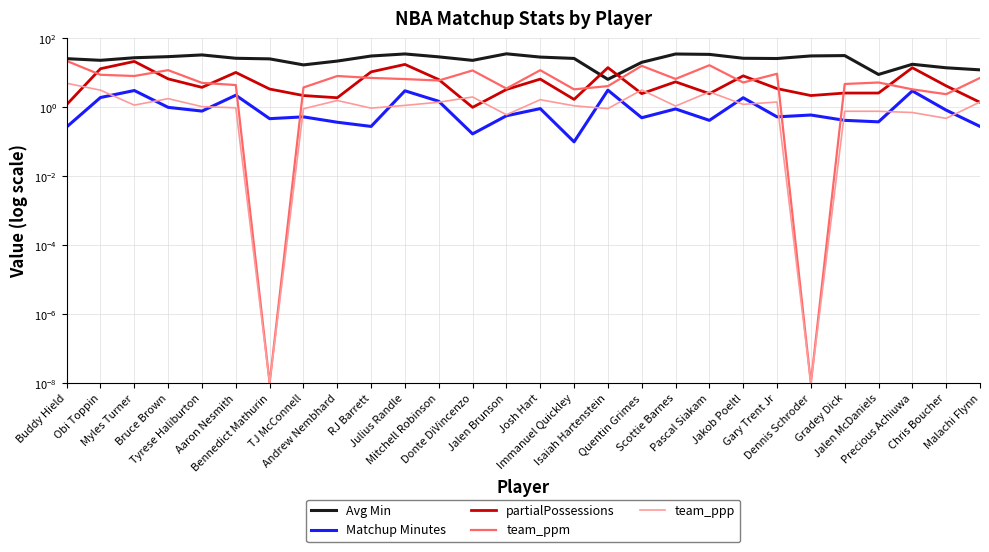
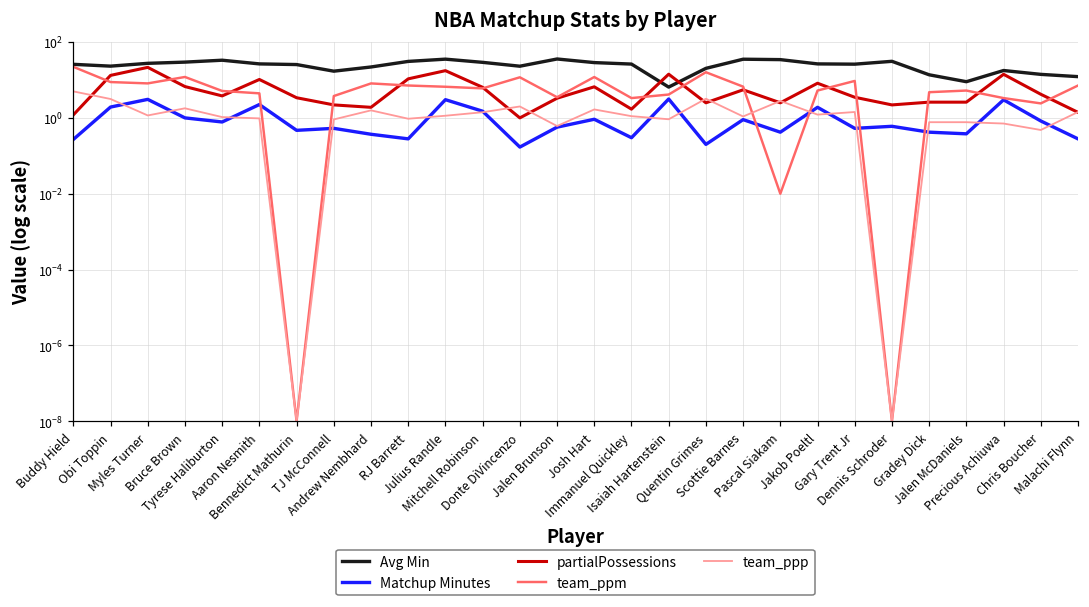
  {
    "Avg Min": {
      "Obi Toppin": 20,
      "Myles Turner": 30,
      "Bruce Brown": 30,
      "Tyrese Haliburton": 30,
      "Aaron Nesmith": 30,
      "Bennedict Mathurin": 30,
      "TJ McConnell": 20,
      "Andrew Nembhard": 20,
      "RJ Barrett": 30,
      "Julius Randle": 40,
      "Mitchell Robinson": 30,
      "Donte DiVincenzo": 20,
      "Jalen Brunson": 40,
      "Josh Hart": 30,
      "Immanuel Quickley": 30,
      "Isaiah Hartenstein": 6,
      "Quentin Grimes": 20,
      "Scottie Barnes": 40,
      "Pascal Siakam": 30,
      "Jakob Poeltl": 30,
      "Gary Trent Jr": 30,
      "Dennis Schroder": 30,
-     "Gradey Dick": 30,
+     "Gradey Dick": 14,
      "Jalen McDaniels": 9,
      "Precious Achiuwa": 20,
      "Chris Boucher": 14,
      "Malachi Flynn": 12
    },
    "Matchup Minutes": {
      "Buddy Hield": 0.3,
      "Obi Toppin": 2,
      "Myles Turner": 3,
      "Bruce Brown": 1.0,
      "Tyrese Haliburton": 0.8,
      "Aaron Nesmith": 2,
      "Bennedict Mathurin": 0.5,
      "TJ McConnell": 0.5,
      "Andrew Nembhard": 0.4,
      "RJ Barrett": 0.3,
      "Julius Randle": 3,
      "Donte DiVincenzo": 0.2,
      "Josh Hart": 0.9,
-     "Immanuel Quickley": 0.1,
+     "Immanuel Quickley": 0.3,
      "Isaiah Hartenstein": 3,
-     "Quentin Grimes": 0.5,
+     "Quentin Grimes": 0.2,
      "Scottie Barnes": 0.9,
      "Pascal Siakam": 0.4,
      "Jakob Poeltl": 2,
      "Gary Trent Jr": 0.5,
      "Dennis Schroder": 0.6,
      "Gradey Dick": 0.4,
      "Jalen McDaniels": 0.4,
      "Chris Boucher": 0.8,
      "Malachi Flynn": 0.3
    },
    "partialPossessions": {
      "Buddy Hield": 1.2,
      "Obi Toppin": 13,
      "Myles Turner": 20,
      "Bruce Brown": 7,
      "Tyrese Haliburton": 4,
      "Aaron Nesmith": 10,
      "Bennedict Mathurin": 3,
      "TJ McConnell": 2,
      "Andrew Nembhard": 2,
      "RJ Barrett": 11,
      "Julius Randle": 20,
      "Donte DiVincenzo": 1.0,
      "Josh Hart": 7,
      "Immanuel Quickley": 2,
      "Isaiah Hartenstein": 14,
      "Quentin Grimes": 3,
      "Scottie Barnes": 6,
      "Jakob Poeltl": 8,
      "Gary Trent Jr": 4,
      "Dennis Schroder": 2,
      "Gradey Dick": 3,
      "Jalen McDaniels": 3,
      "Precious Achiuwa": 14,
      "Chris Boucher": 4
    },
    "team_ppm": {
      "Obi Toppin": 9,
      "Myles Turner": 8,
      "Bruce Brown": 12,
      "Tyrese Haliburton": 5,
      "Aaron Nesmith": 4,
      "TJ McConnell": 4,
      "Andrew Nembhard": 8,
      "RJ Barrett": 7,
      "Julius Randle": 7,
      "Donte DiVincenzo": 12,
      "Josh Hart": 12,
      "Immanuel Quickley": 3,
      "Isaiah Hartenstein": 4,
      "Quentin Grimes": 20,
      "Scottie Barnes": 7,
-     "Pascal Siakam": 20,
+     "Pascal Siakam": 0.010,
      "Jakob Poeltl": 5,
      "Gary Trent Jr": 9,
      "Gradey Dick": 5,
      "Jalen McDaniels": 5,
      "Chris Boucher": 2,
      "Malachi Flynn": 7
    },
    "team_ppp": {
      "Buddy Hield": 5,
      "Obi Toppin": 3,
      "Myles Turner": 1.2,
      "Bruce Brown": 2,
      "Tyrese Haliburton": 1.1,
      "Aaron Nesmith": 1.0,
      "TJ McConnell": 0.9,
      "Andrew Nembhard": 2,
      "RJ Barrett": 1.0,
      "Julius Randle": 1.1,
      "Donte DiVincenzo": 2,
      "Josh Hart": 2,
      "Immanuel Quickley": 1.1,
      "Isaiah Hartenstein": 0.9,
      "Quentin Grimes": 3,
      "Scottie Barnes": 1.1,
      "Jakob Poeltl": 1.2,
      "Gary Trent Jr": 1.4,
      "Gradey Dick": 0.8,
      "Jalen McDaniels": 0.8,
      "Precious Achiuwa": 0.7,
      "Chris Boucher": 0.5
    }
  }
